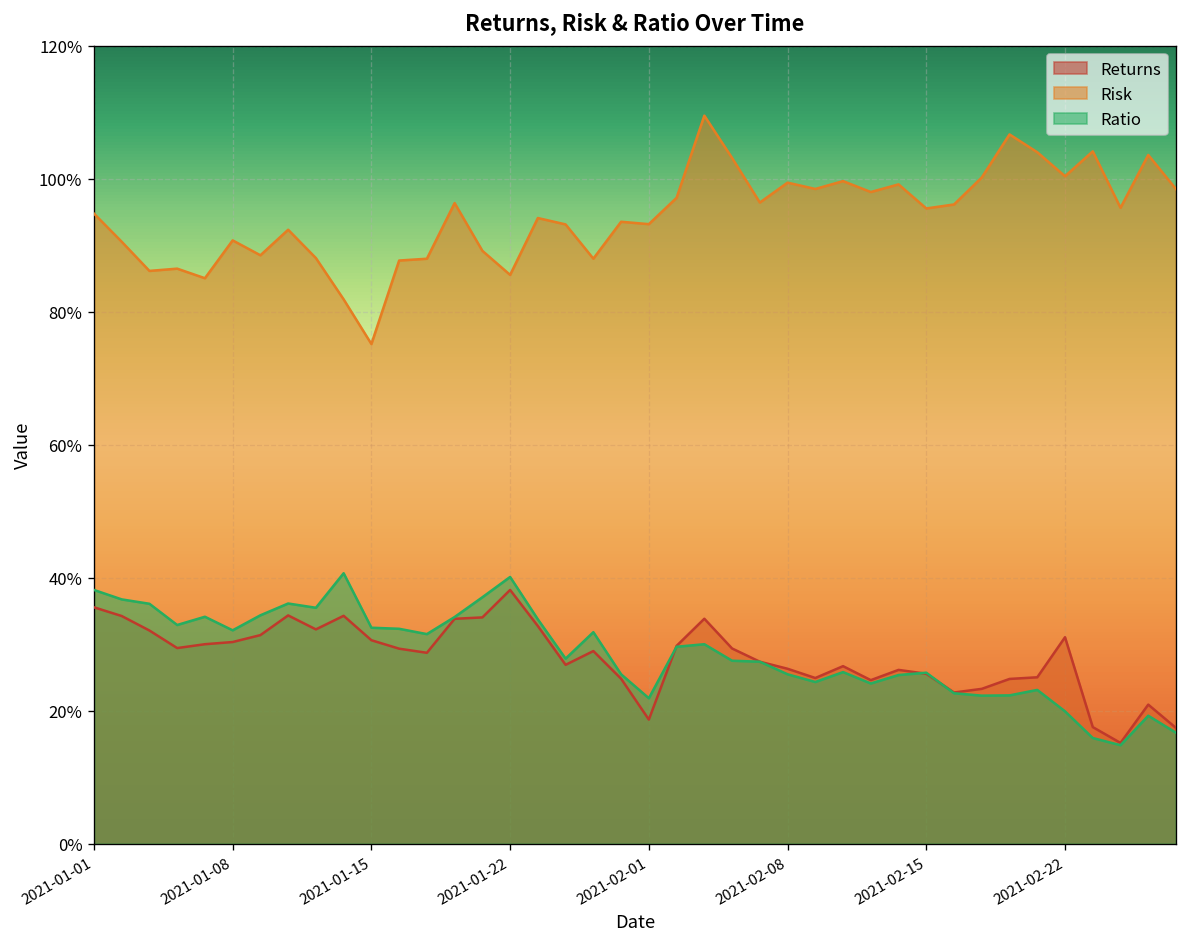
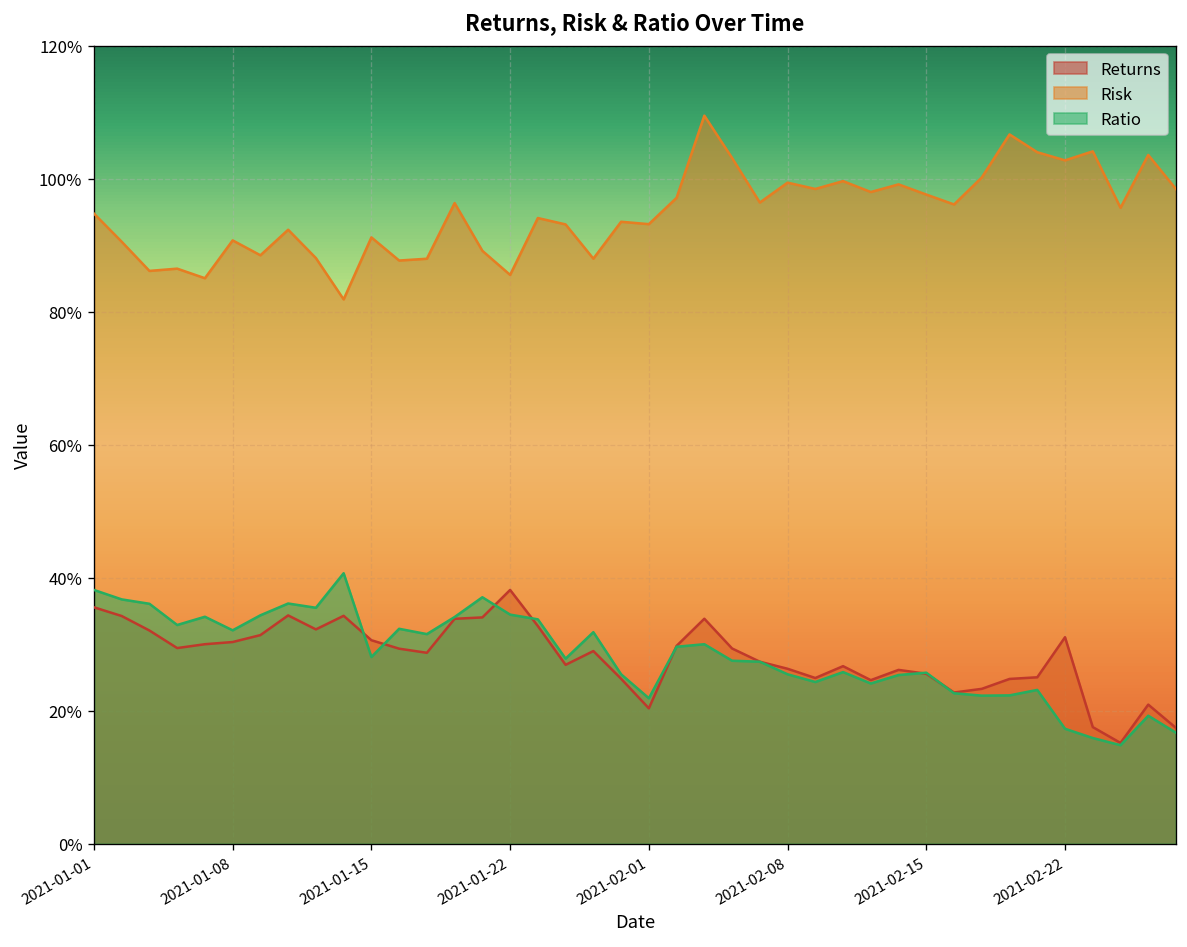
  {
    "Returns": {
      "2021-01-01": "36%",
      "2021-01-08": "30%",
      "2021-01-15": "31%",
      "2021-01-22": "38%",
-     "2021-02-01": "19%",
+     "2021-02-01": "20%",
      "2021-02-08": "26%",
      "2021-02-22": "31%"
    },
    "Risk": {
      "2021-01-01": "95%",
      "2021-01-08": "91%",
-     "2021-01-15": "75%",
+     "2021-01-15": "91%",
      "2021-01-22": "86%",
      "2021-02-01": "93%",
      "2021-02-08": "99%",
-     "2021-02-15": "96%",
-     "2021-02-22": "100%"
+     "2021-02-15": "98%",
+     "2021-02-22": "103%"
    },
    "Ratio": {
      "2021-01-01": "38%",
      "2021-01-08": "32%",
-     "2021-01-15": "33%",
-     "2021-01-22": "40%",
+     "2021-01-15": "28%",
+     "2021-01-22": "34%",
      "2021-02-01": "22%",
      "2021-02-08": "26%",
-     "2021-02-22": "20%"
+     "2021-02-22": "17%"
    }
  }
